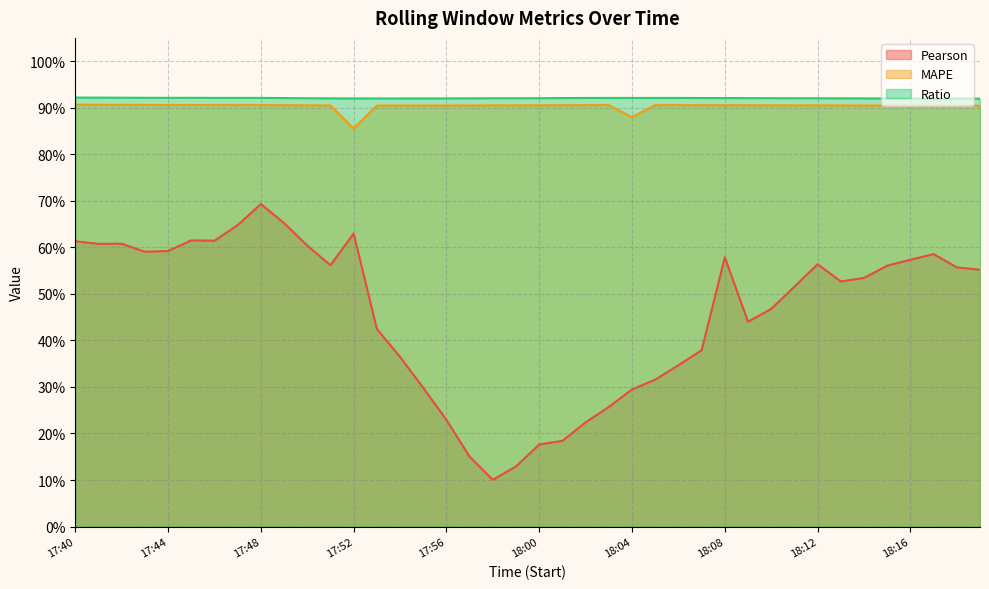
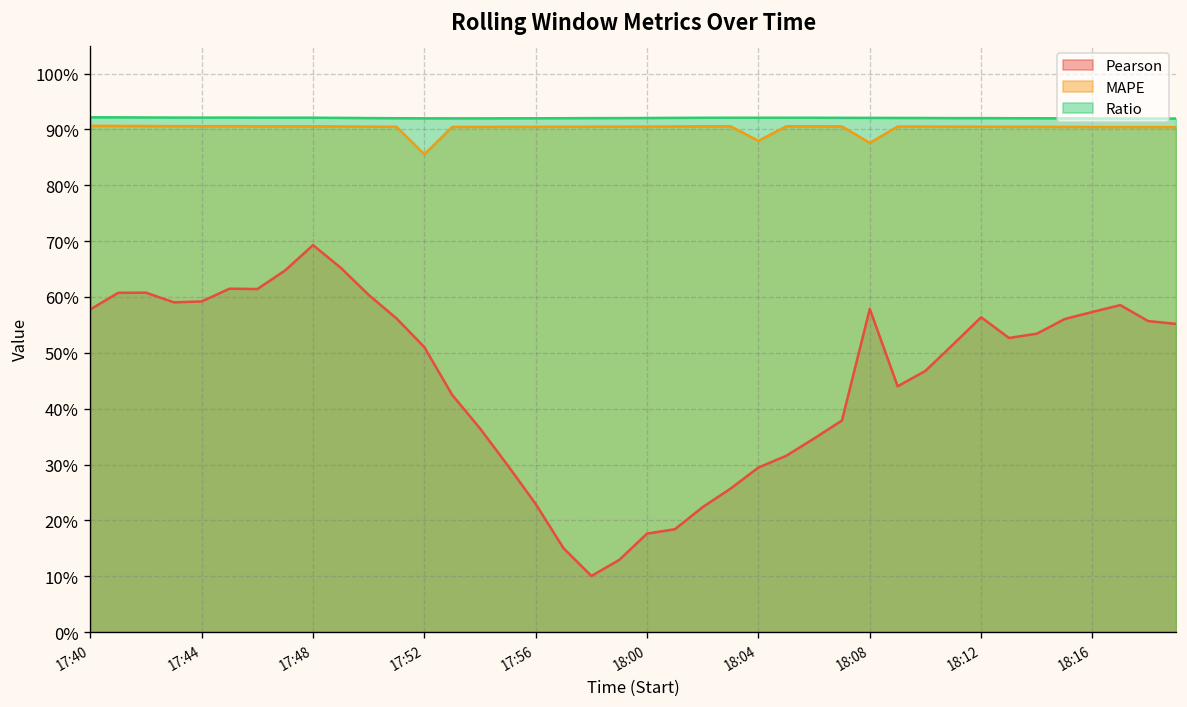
  {
    "Pearson": {
-     "17:40": "61%",
+     "17:40": "58%",
      "17:44": "59%",
      "17:48": "69%",
-     "17:52": "63%",
+     "17:52": "51%",
      "17:56": "23%",
      "18:00": "18%",
      "18:04": "29%",
      "18:08": "58%",
      "18:12": "56%",
      "18:16": "57%"
    },
    "MAPE": {
      "17:40": "91%",
      "17:44": "91%",
      "17:48": "91%",
      "17:52": "86%",
      "17:56": "90%",
      "18:00": "91%",
      "18:04": "88%",
-     "18:08": "91%",
+     "18:08": "88%",
      "18:12": "90%",
      "18:16": "90%"
    },
    "Ratio": {
      "17:40": "92%",
      "17:44": "92%",
      "17:48": "92%",
      "17:52": "92%",
      "17:56": "92%",
      "18:00": "92%",
      "18:04": "92%",
      "18:08": "92%",
      "18:12": "92%"
    }
  }
